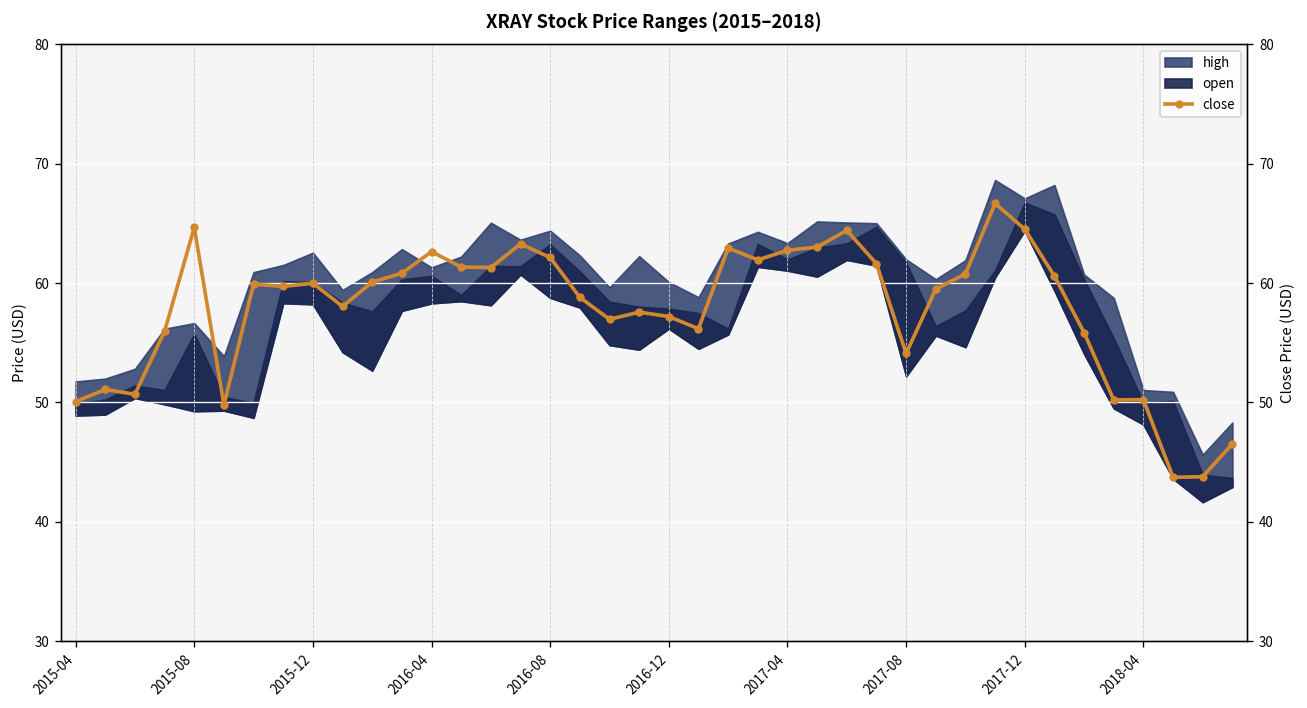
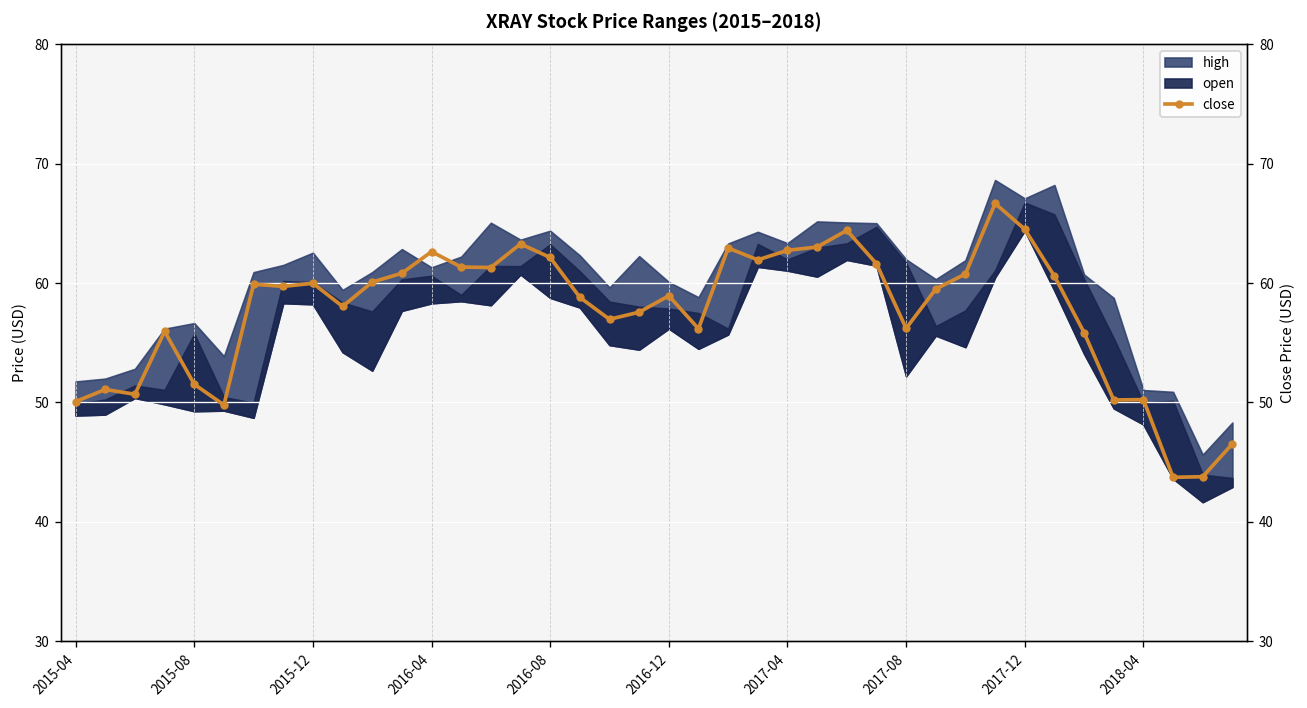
  {
    "close": {
      "2015-04": 50,
-     "2015-08": 65,
+     "2015-08": 52,
      "2015-12": 60,
      "2016-04": 63,
      "2016-08": 62,
-     "2016-12": 57,
+     "2016-12": 59,
      "2017-04": 63,
-     "2017-08": 54,
+     "2017-08": 56,
      "2017-12": 65,
      "2018-04": 50
    }
  }
